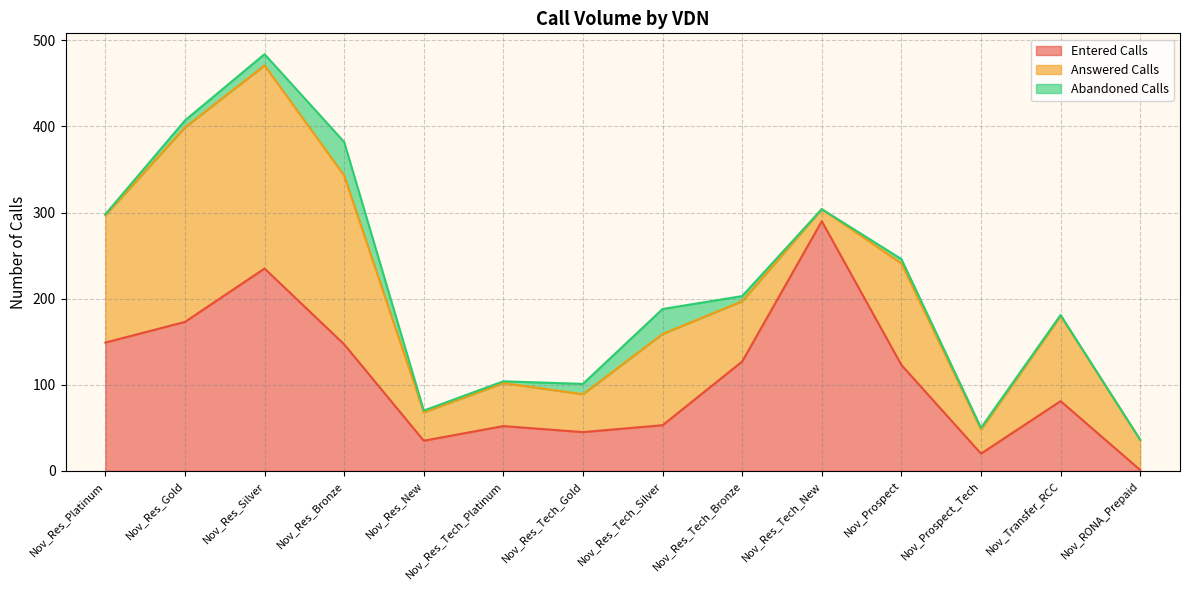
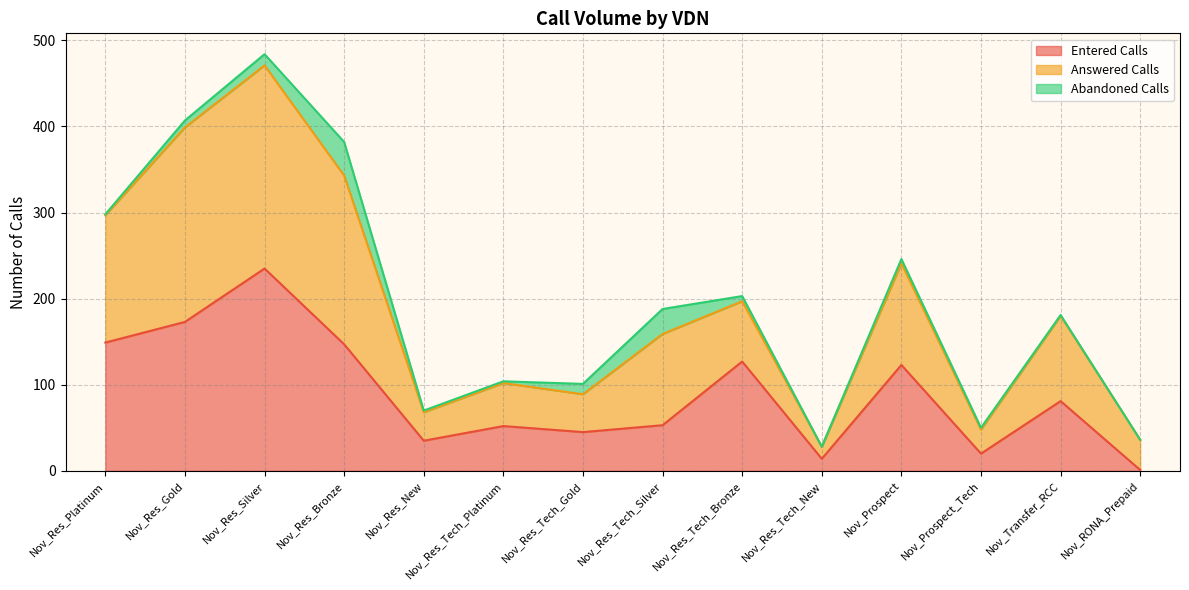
  {
    "Entered Calls": {
      "Nov_Res_Platinum": 150,
      "Nov_Res_Gold": 170,
      "Nov_Res_Silver": 240,
      "Nov_Res_Bronze": 150,
      "Nov_Res_New": 40,
      "Nov_Res_Tech_Platinum": 50,
      "Nov_Res_Tech_Gold": 50,
      "Nov_Res_Tech_Silver": 50,
      "Nov_Res_Tech_Bronze": 130,
-     "Nov_Res_Tech_New": 290,
+     "Nov_Res_Tech_New": 10,
      "Nov_Prospect": 120,
      "Nov_Prospect_Tech": 20,
      "Nov_Transfer_RCC": 80,
      "Nov_RONA_Prepaid": 0
    },
    "Answered Calls": {
      "Nov_Res_Gold": 230,
      "Nov_Res_Silver": 240,
      "Nov_Res_Bronze": 200,
      "Nov_Res_Tech_Gold": 40,
      "Nov_Res_Tech_Silver": 110,
      "Nov_Res_Tech_Bronze": 70,
      "Nov_Prospect": 120
    },
    "Abandoned Calls": {
      "Nov_Res_Gold": 10,
      "Nov_Res_Silver": 10,
      "Nov_Res_Bronze": 40,
      "Nov_Res_Tech_Gold": 10,
      "Nov_Res_Tech_Silver": 30,
      "Nov_Res_Tech_Bronze": 10,
      "Nov_Prospect": 10
    }
  }
